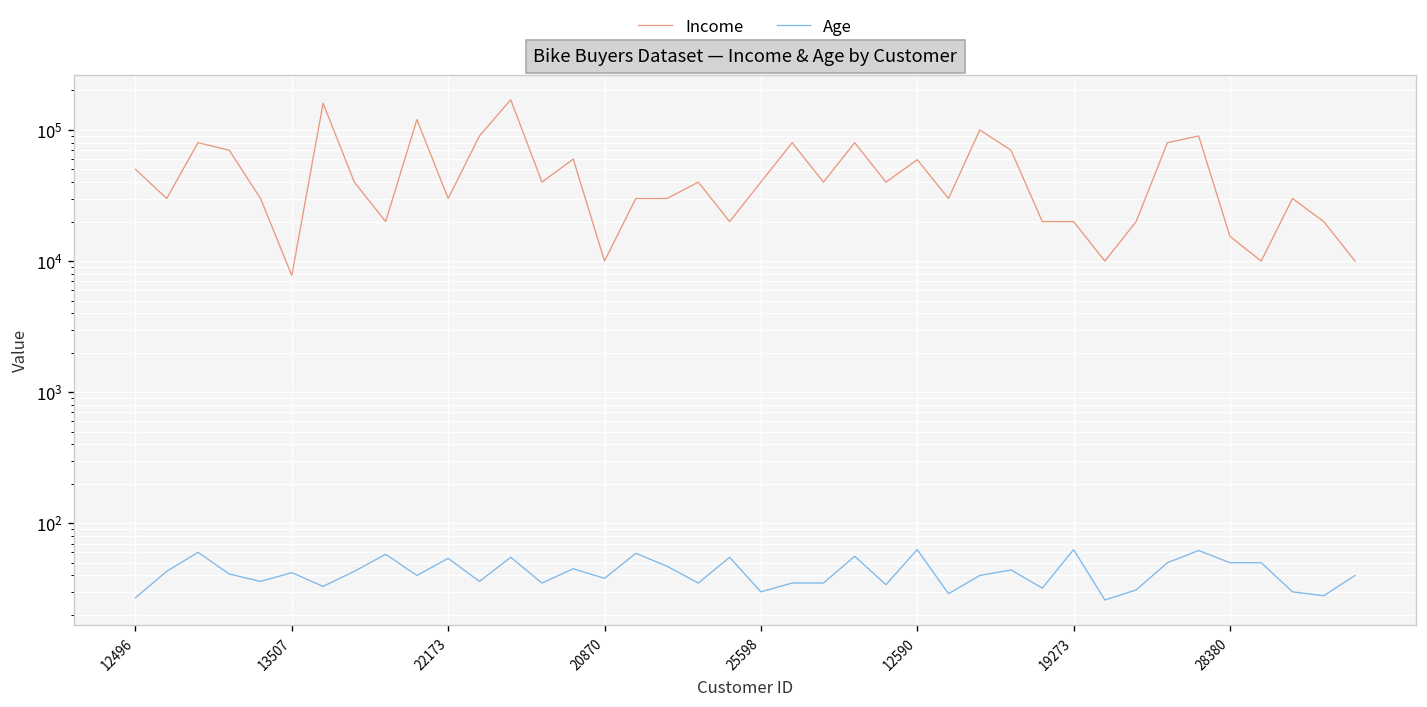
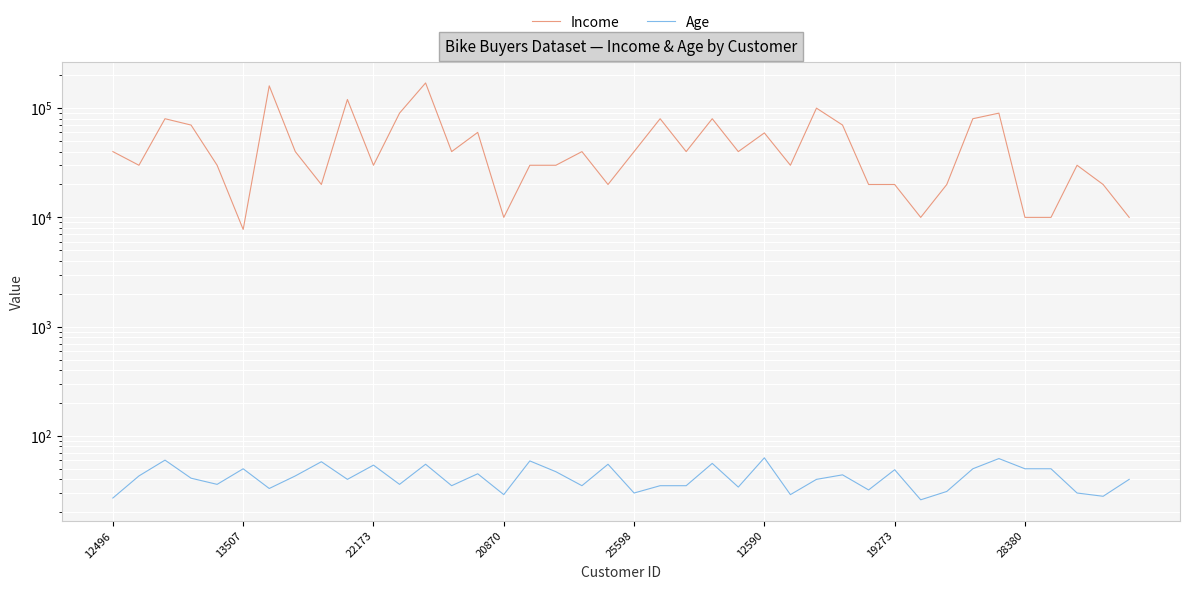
  {
    "Income": {
-     "12496": 50000,
+     "12496": 40000,
      "13507": 8000,
      "22173": 30000,
      "20870": 10000,
      "25598": 40000,
      "12590": 60000,
      "19273": 20000,
-     "28380": 15000
+     "28380": 10000
    },
    "Age": {
      "12496": 27,
-     "13507": 42,
+     "13507": 50,
      "22173": 50,
-     "20870": 38,
+     "20870": 29,
      "25598": 30,
      "12590": 60,
-     "19273": 60,
+     "19273": 50,
      "28380": 50
    }
  }
